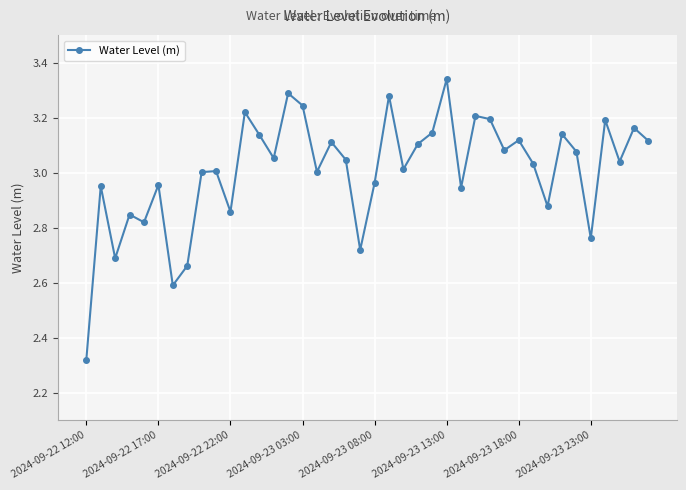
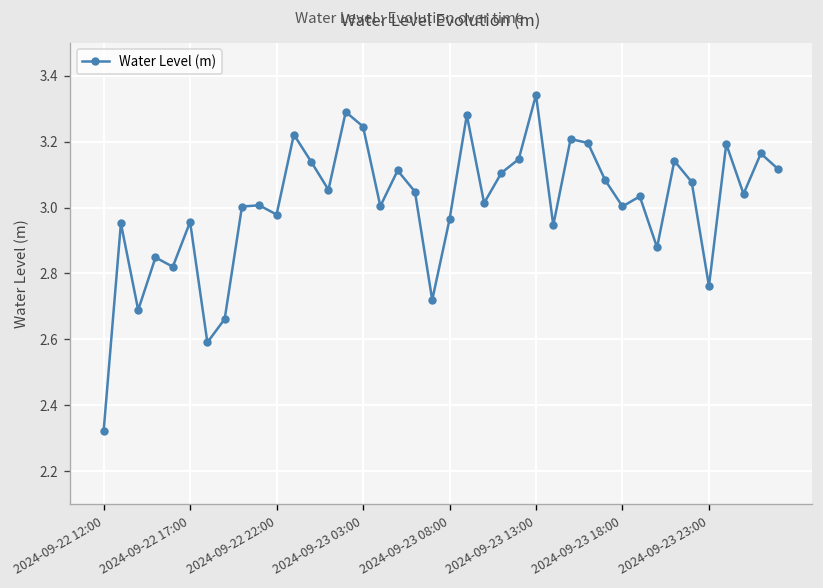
  {
    "2024-09-22 12:00": 2.32,
    "2024-09-22 17:00": 2.96,
-   "2024-09-22 22:00": 2.86,
+   "2024-09-22 22:00": 2.98,
    "2024-09-23 03:00": 3.25,
    "2024-09-23 08:00": 2.96,
    "2024-09-23 13:00": 3.34,
-   "2024-09-23 18:00": 3.12,
+   "2024-09-23 18:00": 3.00,
    "2024-09-23 23:00": 2.76
  }
